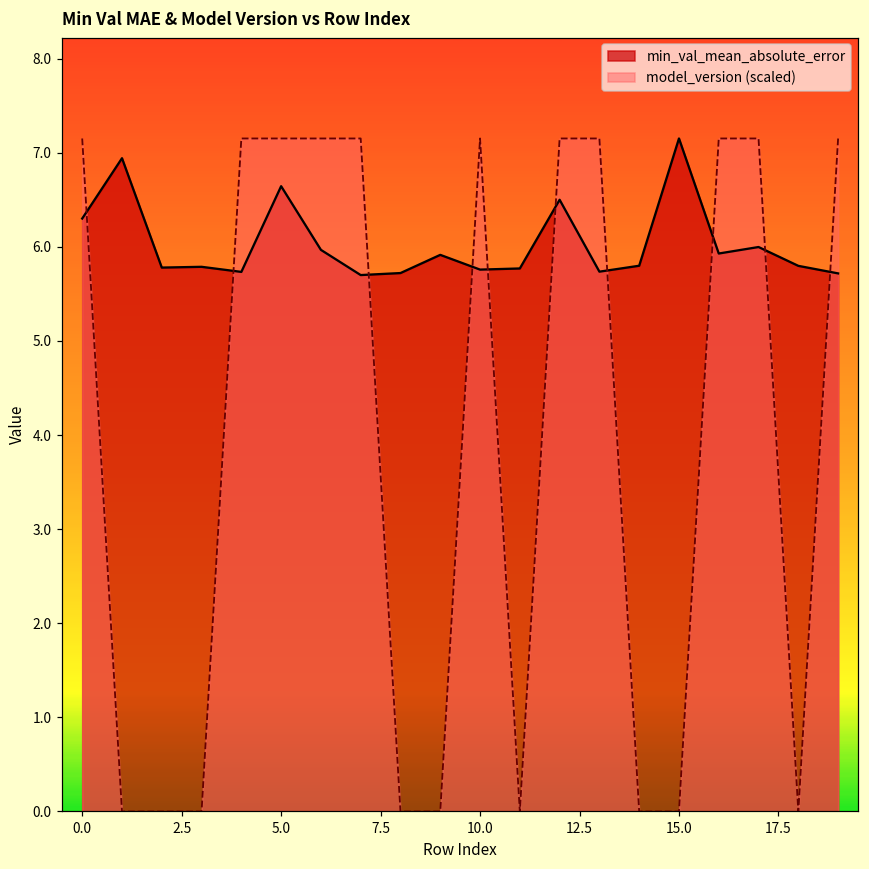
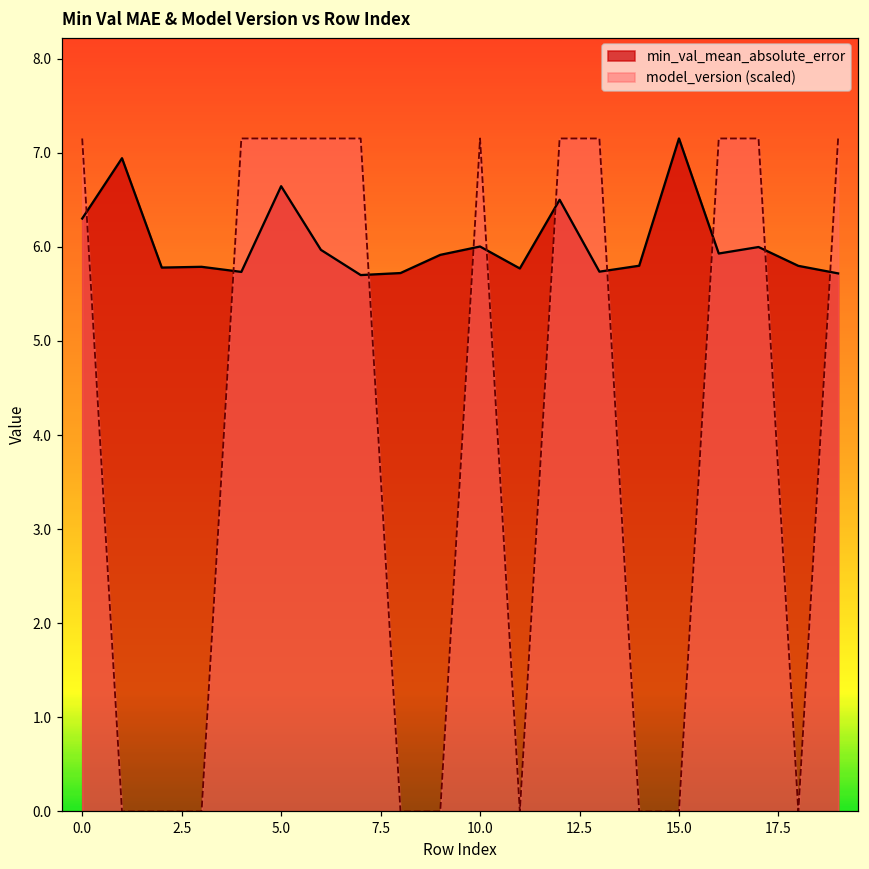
  {
    "min_val_mean_absolute_error": {
      "0.0": 6.3,
      "5.0": 6.6,
-     "10.0": 5.8,
+     "10.0": 6.0,
      "15.0": 7.2
    },
    "model_version (scaled)": {
      "0.0": 7.2,
      "5.0": 7.2,
      "10.0": 7.2,
      "15.0": 0.0
    }
  }
